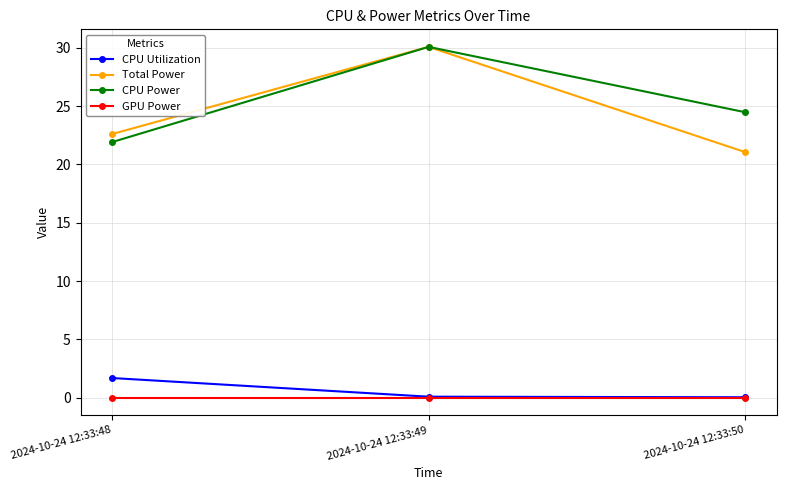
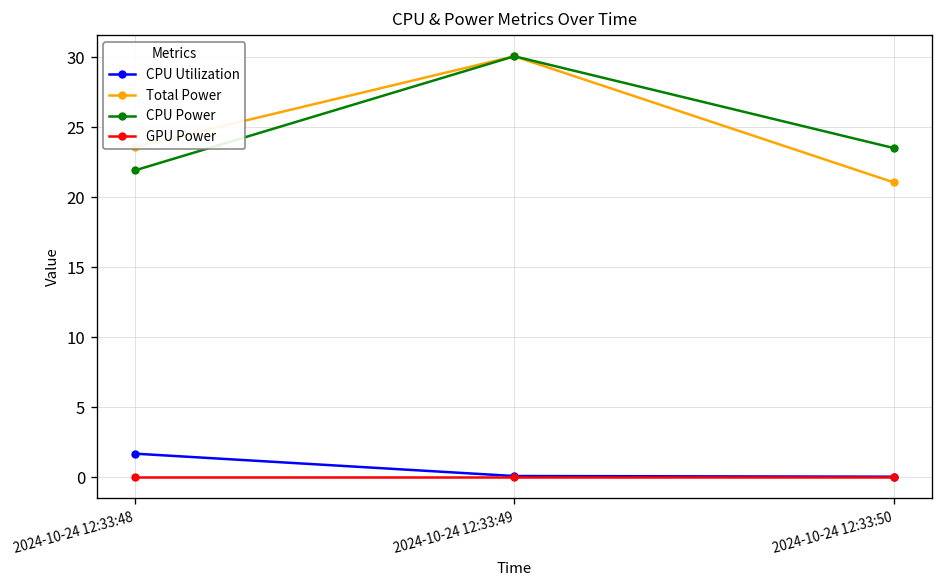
  {
    "CPU Utilization": {
      "2024-10-24 12:33:48": 1.7
    },
    "Total Power": {
-     "2024-10-24 12:33:48": 22.6,
+     "2024-10-24 12:33:48": 23.6,
      "2024-10-24 12:33:50": 21.1
    },
    "CPU Power": {
      "2024-10-24 12:33:48": 21.9,
-     "2024-10-24 12:33:50": 24.5
+     "2024-10-24 12:33:50": 23.5
    },
    "GPU Power": {
      "2024-10-24 12:33:48": 0.0
    }
  }
